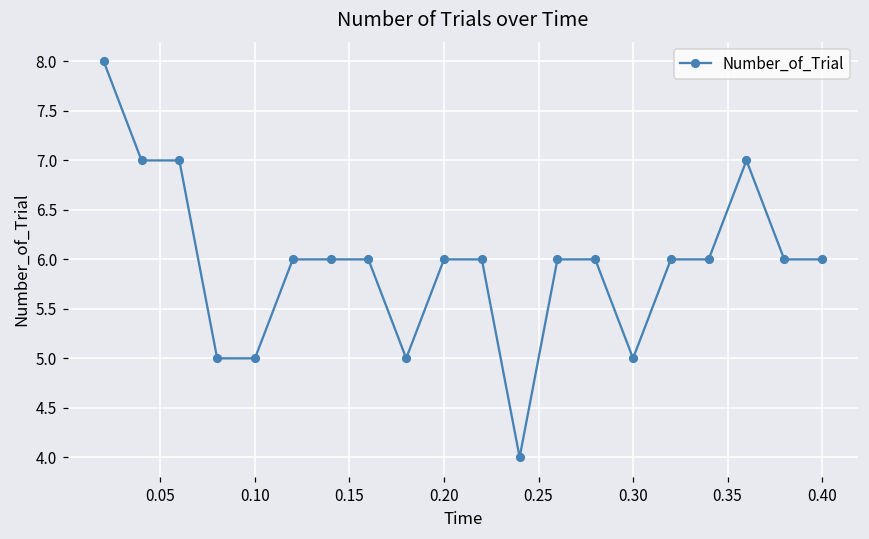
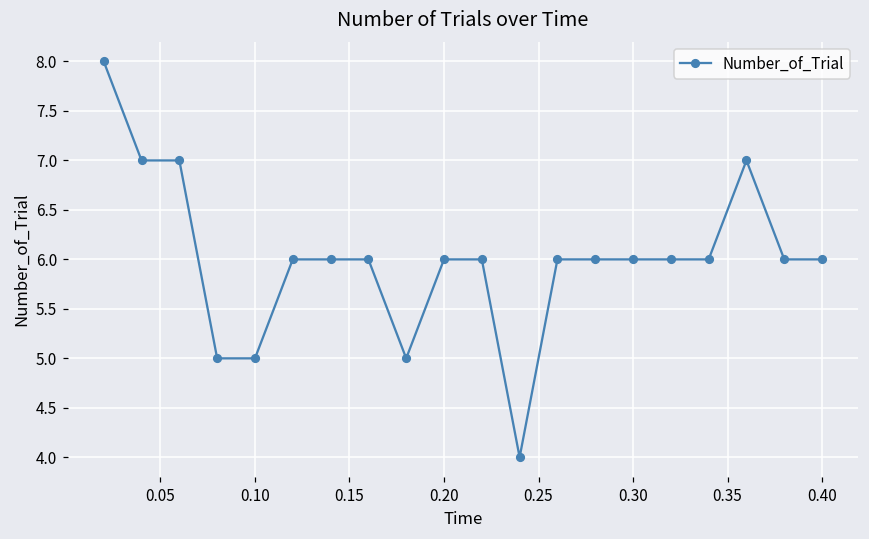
  {
    "0.10": 5,
    "0.20": 6,
-   "0.30": 5,
+   "0.30": 6,
    "0.40": 6
  }
